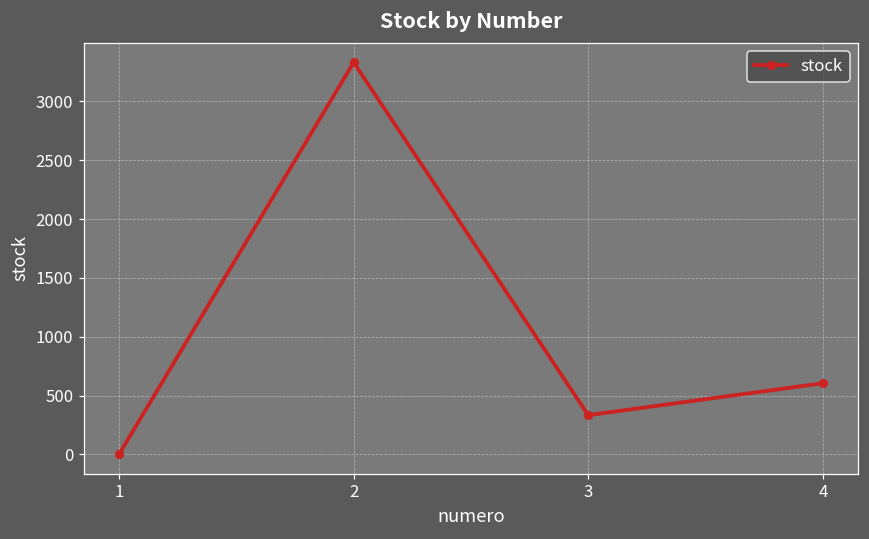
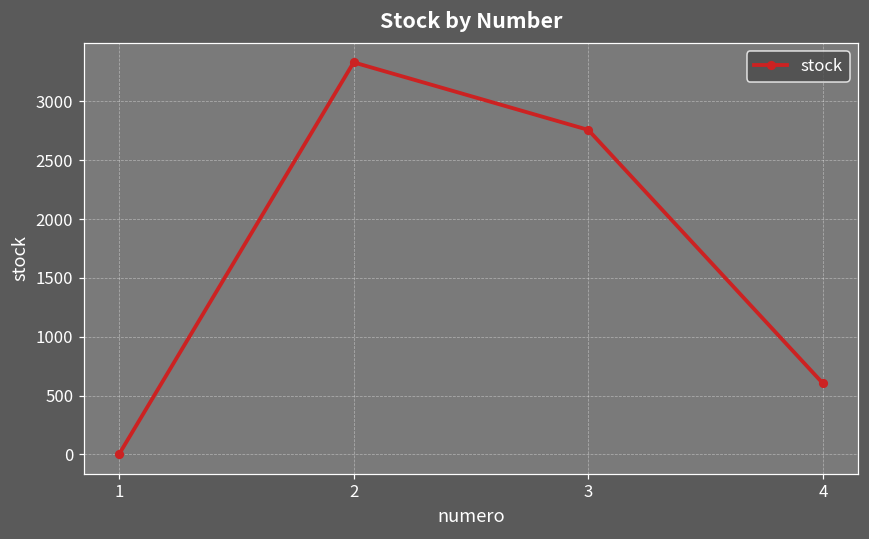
  {
    "1": 0,
    "2": 3330,
-   "3": 330,
+   "3": 2760,
    "4": 600
  }
